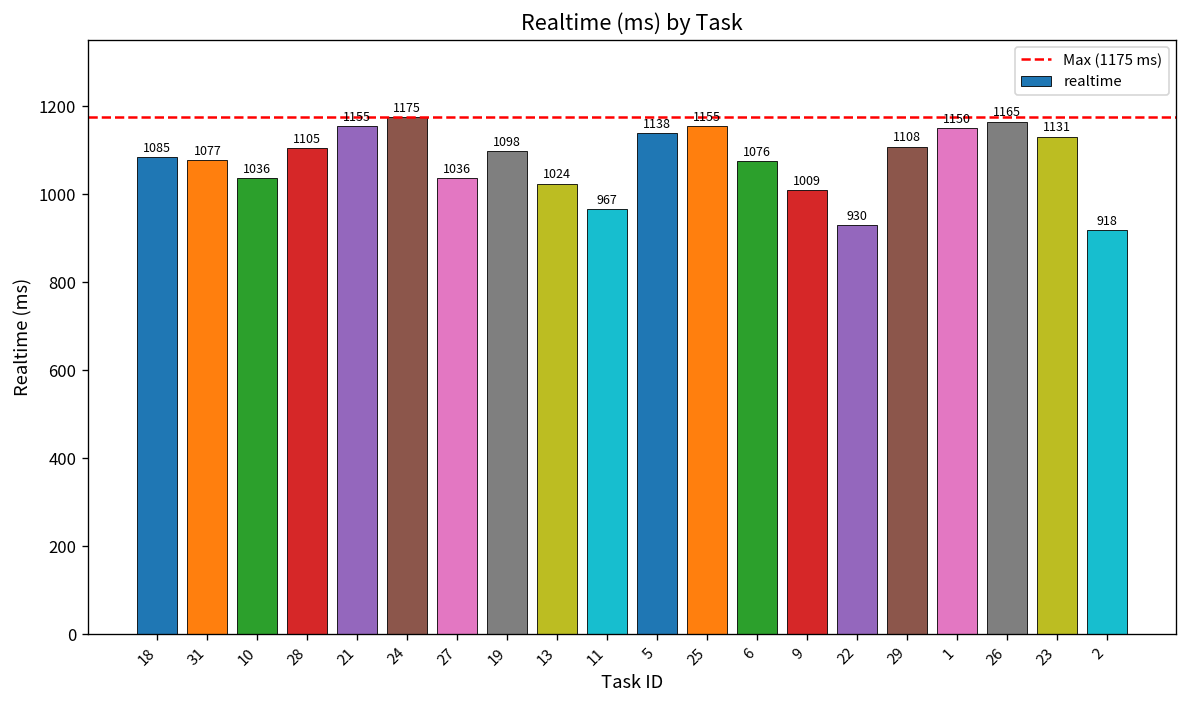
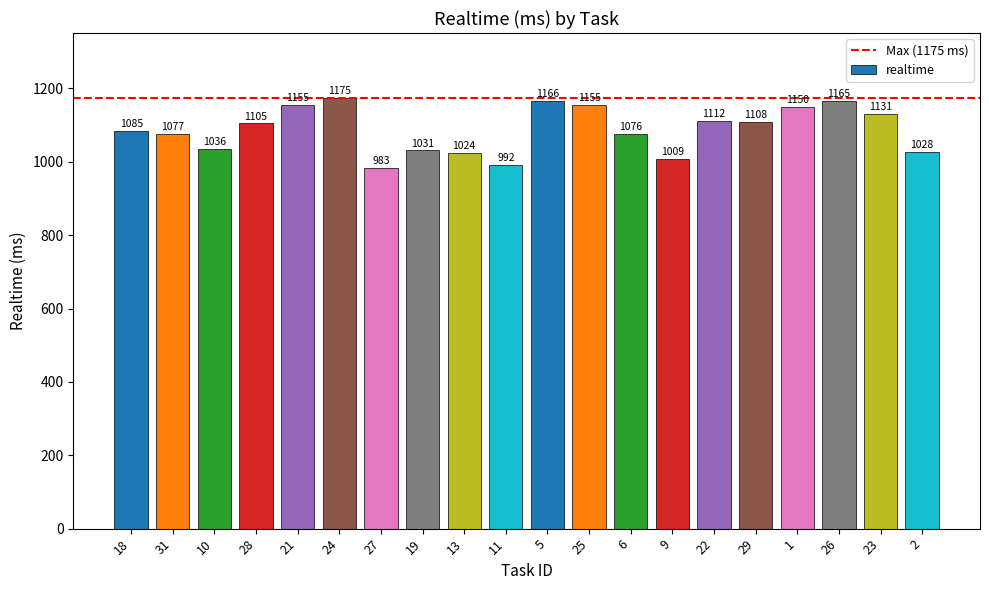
  {
    "18": 1085,
    "31": 1077,
    "10": 1036,
    "28": 1105,
    "21": 1155,
    "24": 1175,
-   "27": 1036,
-   "19": 1098,
+   "27": 983,
+   "19": 1031,
    "13": 1024,
-   "11": 967,
-   "5": 1138,
+   "11": 992,
+   "5": 1166,
    "25": 1155,
    "6": 1076,
    "9": 1009,
-   "22": 930,
+   "22": 1112,
    "29": 1108,
    "1": 1150,
    "26": 1165,
    "23": 1131,
-   "2": 918
+   "2": 1028
  }
